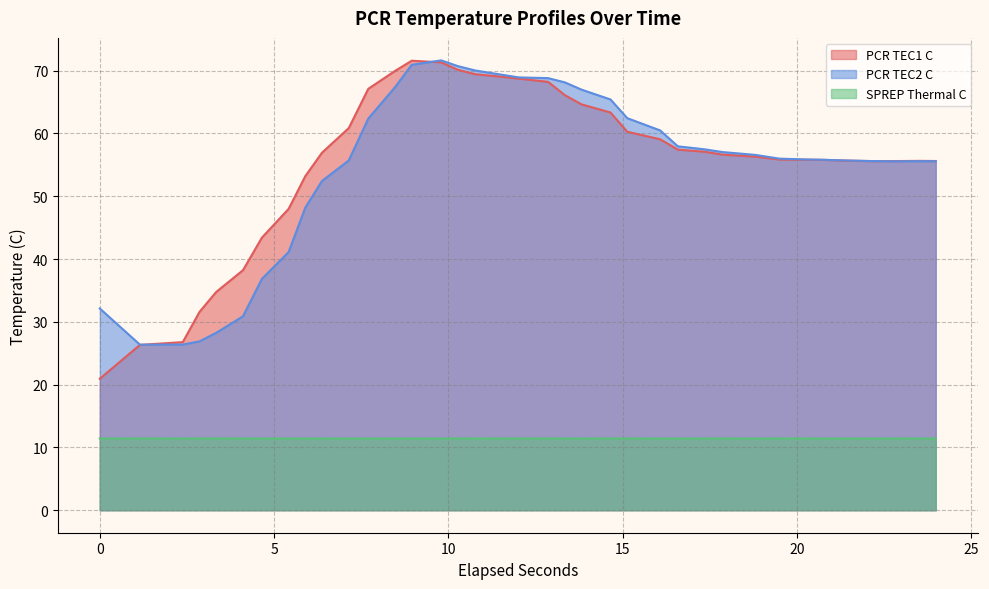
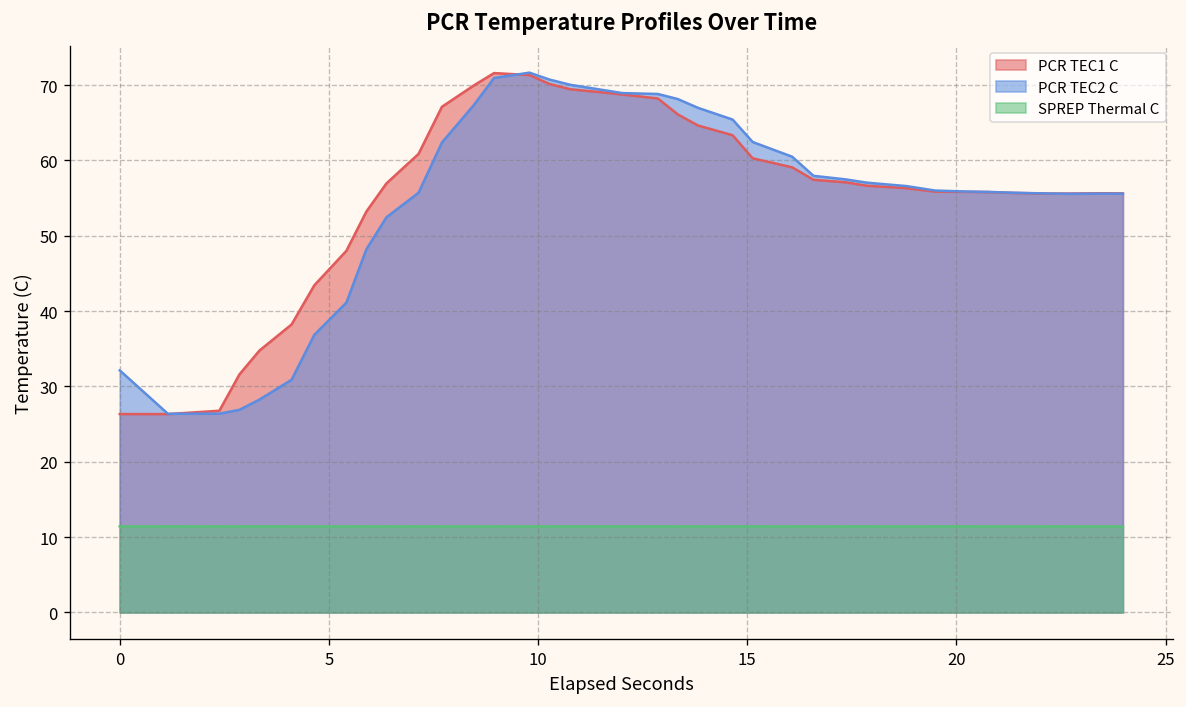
  {
    "PCR TEC1 C": {
-     "0": 21
+     "0": 26
    },
    "PCR TEC2 C": {
      "0": 32
    },
    "SPREP Thermal C": {
      "0": 11
    }
  }
